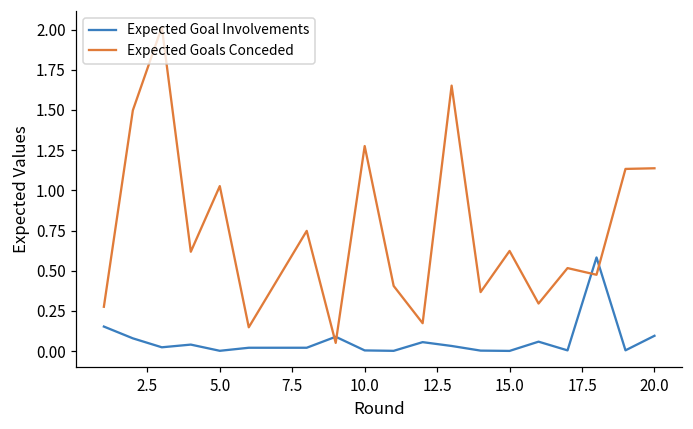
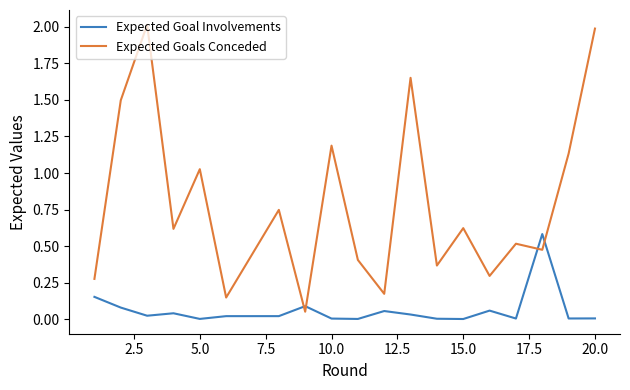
  {
    "Expected Goal Involvements": {
      "5.0": 0.00,
      "10.0": 0.00,
      "15.0": 0.00,
-     "20.0": 0.10
+     "20.0": 0.01
    },
    "Expected Goals Conceded": {
      "5.0": 1.03,
-     "10.0": 1.28,
+     "10.0": 1.19,
      "15.0": 0.62,
-     "20.0": 1.14
+     "20.0": 1.99
    }
  }
